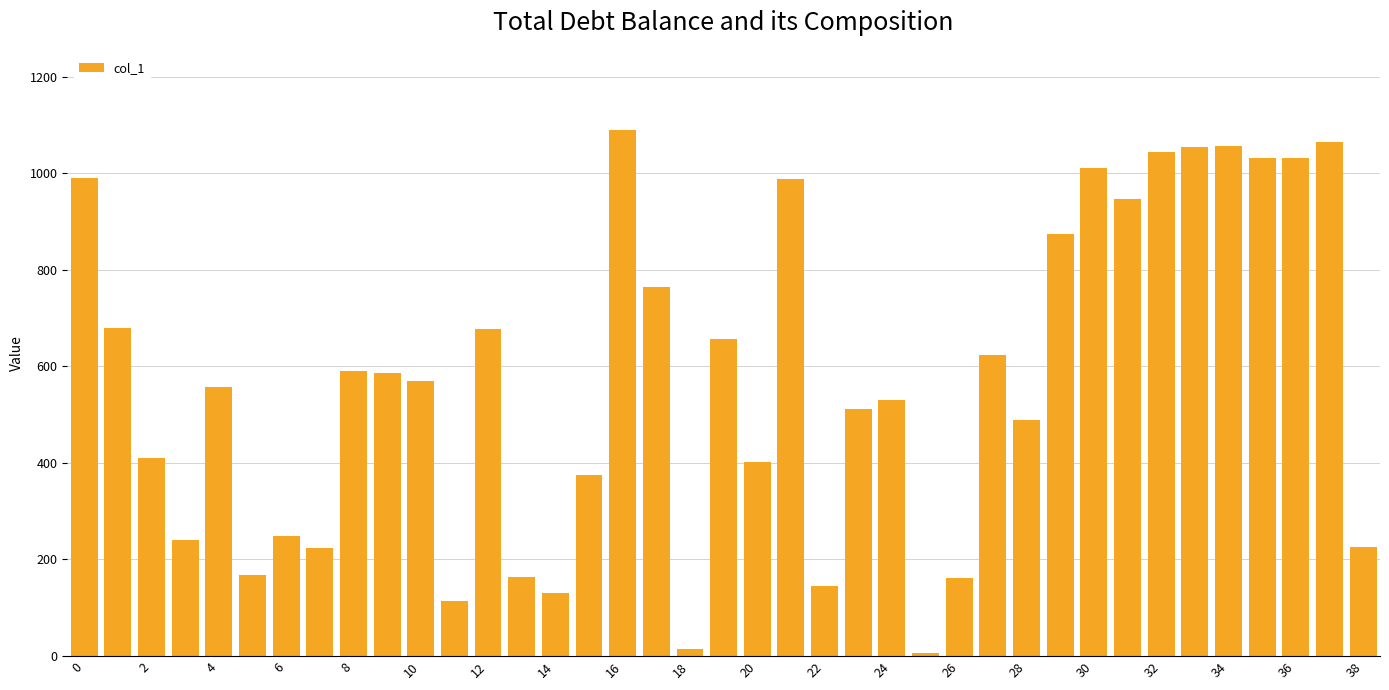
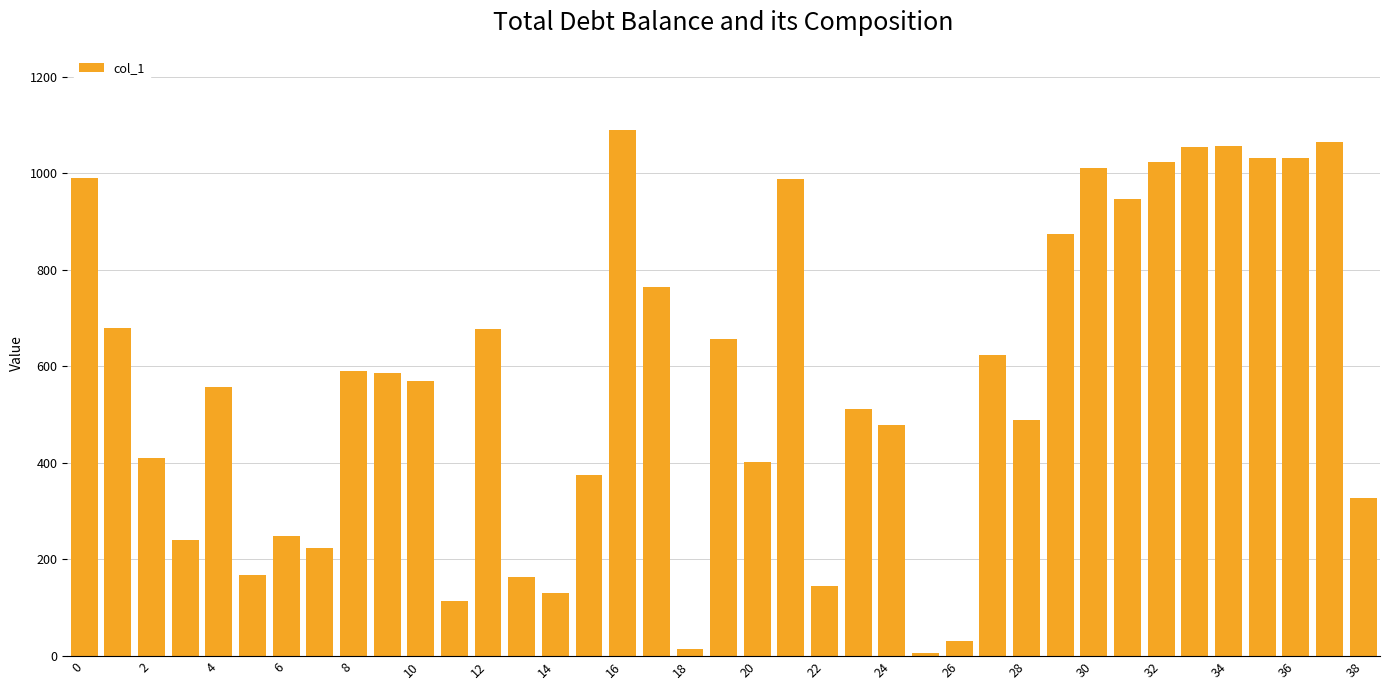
  {
    "0": 990,
    "2": 410,
    "4": 560,
    "6": 250,
    "8": 590,
    "10": 570,
    "12": 680,
    "14": 130,
    "16": 1090,
    "18": 10,
    "20": 400,
    "22": 150,
-   "24": 530,
-   "26": 160,
+   "24": 480,
+   "26": 30,
    "28": 490,
    "30": 1010,
-   "32": 1040,
+   "32": 1020,
    "34": 1060,
    "36": 1030,
-   "38": 230
+   "38": 330
  }
